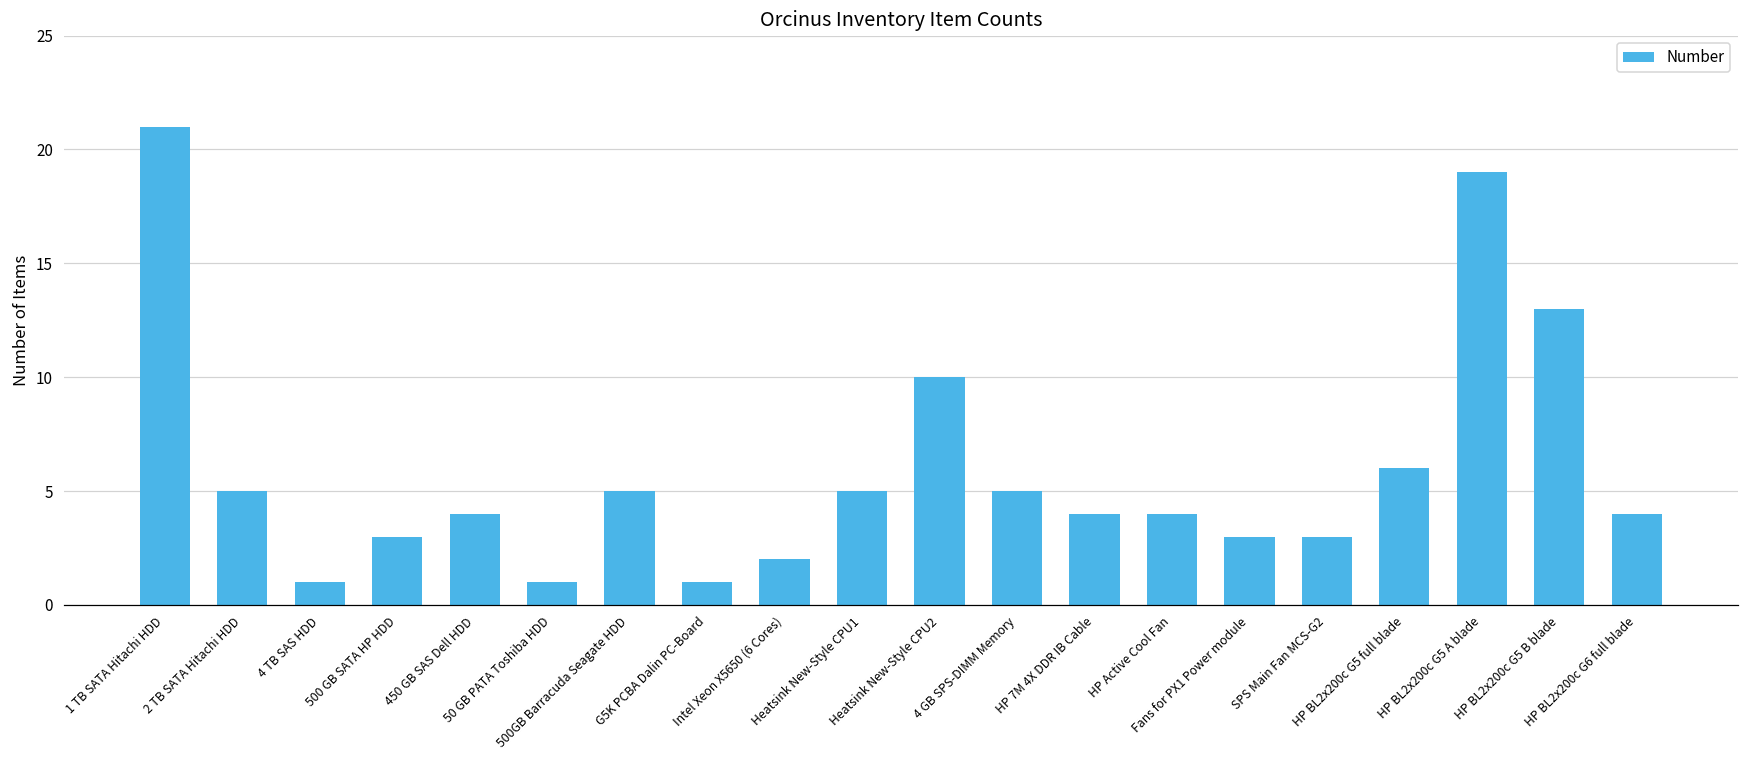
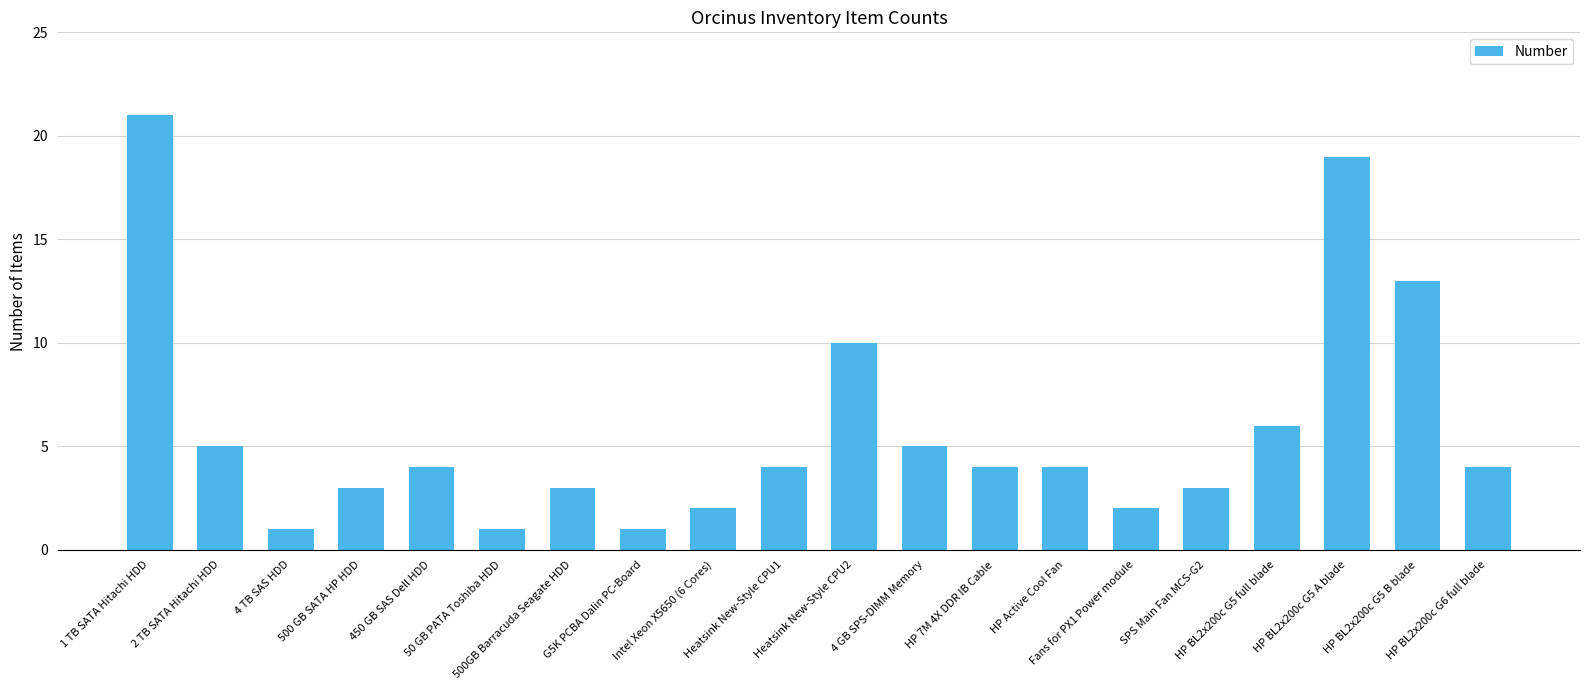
  {
    "1 TB SATA Hitachi HDD": 21,
    "2 TB SATA Hitachi HDD": 5,
    "4 TB SAS HDD": 1,
    "500 GB SATA HP HDD": 3,
    "450 GB SAS Dell HDD": 4,
    "50 GB PATA Toshiba HDD": 1,
-   "500GB Barracuda Seagate HDD": 5,
+   "500GB Barracuda Seagate HDD": 3,
    "G5K PCBA Dalin PC-Board": 1,
    "Intel Xeon X5650 (6 Cores)": 2,
-   "Heatsink New-Style CPU1": 5,
+   "Heatsink New-Style CPU1": 4,
    "Heatsink New-Style CPU2": 10,
    "4 GB SPS-DIMM Memory": 5,
    "HP 7M 4X DDR IB Cable": 4,
    "HP Active Cool Fan": 4,
-   "Fans for PX1 Power module": 3,
+   "Fans for PX1 Power module": 2,
    "SPS Main Fan MCS-G2": 3,
    "HP BL2x200c G5 full blade": 6,
    "HP BL2x200c G5 A blade": 19,
    "HP BL2x200c G5 B blade": 13,
    "HP BL2x200c G6 full blade": 4
  }
